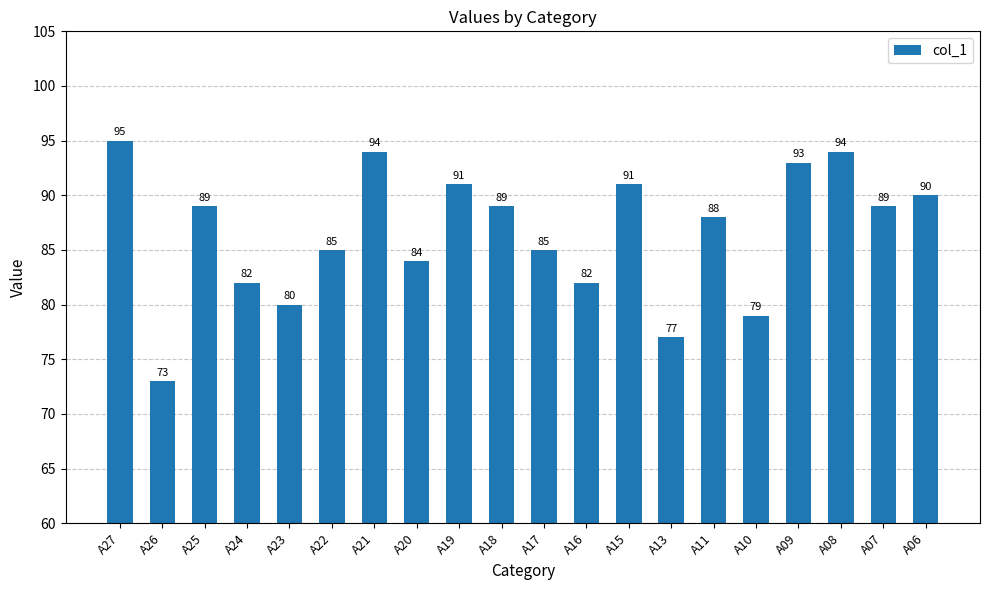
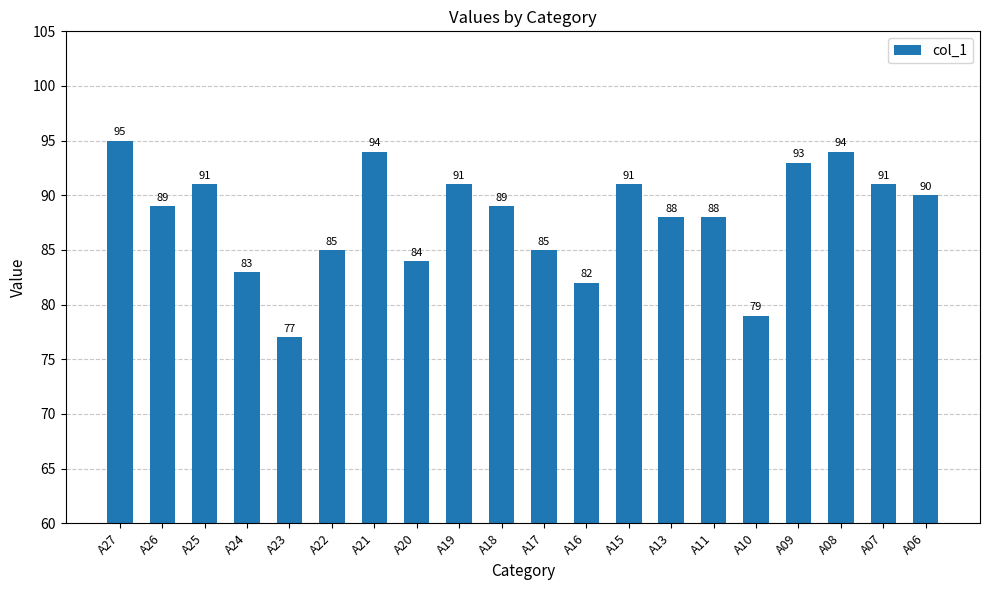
  {
    "A27": 95,
-   "A26": 73,
-   "A25": 89,
-   "A24": 82,
-   "A23": 80,
+   "A26": 89,
+   "A25": 91,
+   "A24": 83,
+   "A23": 77,
    "A22": 85,
    "A21": 94,
    "A20": 84,
    "A19": 91,
    "A18": 89,
    "A17": 85,
    "A16": 82,
    "A15": 91,
-   "A13": 77,
+   "A13": 88,
    "A11": 88,
    "A10": 79,
    "A09": 93,
    "A08": 94,
-   "A07": 89,
+   "A07": 91,
    "A06": 90
  }
